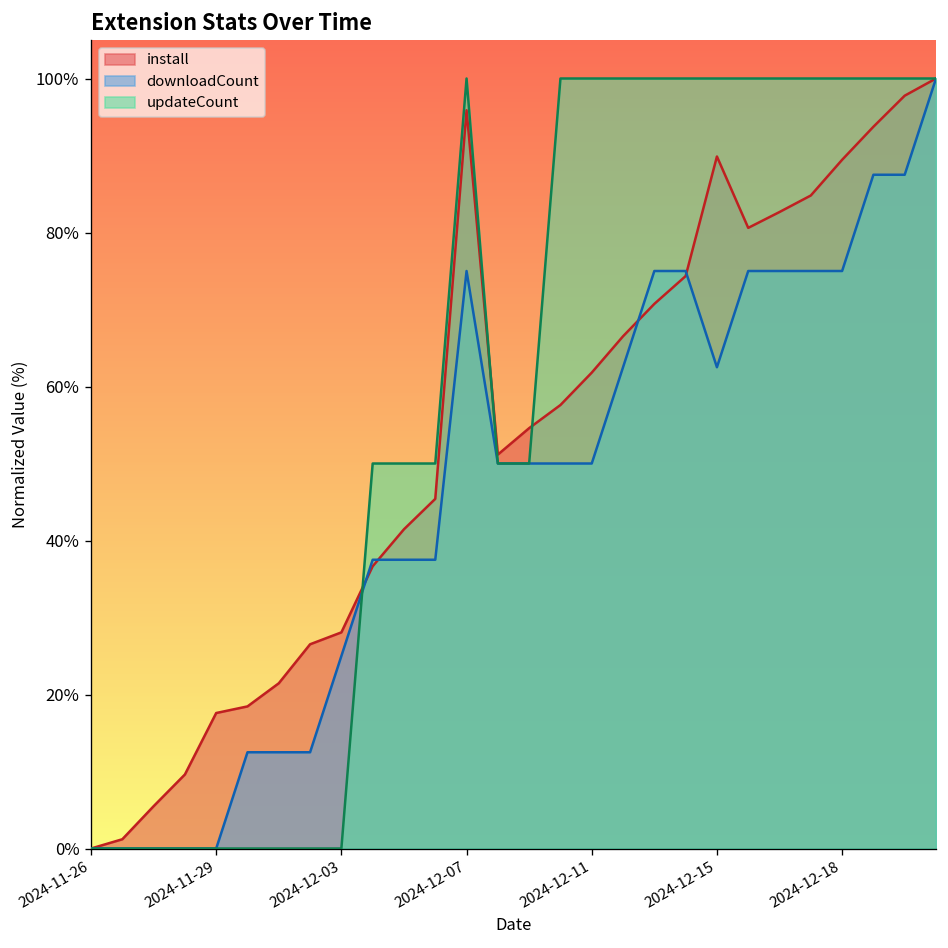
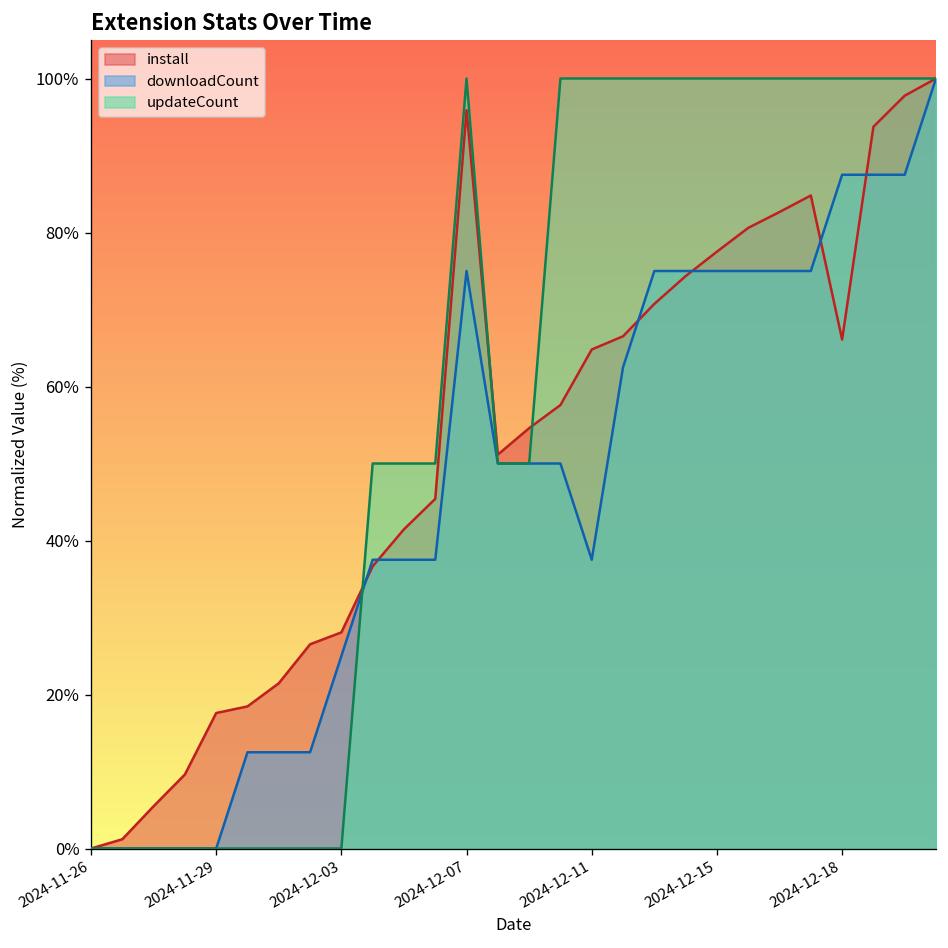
  {
    "install": {
      "2024-11-29": "18%",
      "2024-12-03": "28%",
      "2024-12-07": "96%",
-     "2024-12-11": "62%",
-     "2024-12-15": "90%",
-     "2024-12-18": "89%"
+     "2024-12-11": "65%",
+     "2024-12-15": "78%",
+     "2024-12-18": "66%"
    },
    "downloadCount": {
      "2024-12-03": "25%",
      "2024-12-07": "75%",
-     "2024-12-11": "50%",
-     "2024-12-15": "63%",
-     "2024-12-18": "75%"
+     "2024-12-11": "38%",
+     "2024-12-15": "75%",
+     "2024-12-18": "88%"
    },
    "updateCount": {
      "2024-12-03": "0%",
      "2024-12-07": "100%",
      "2024-12-11": "100%",
      "2024-12-15": "100%",
      "2024-12-18": "100%"
    }
  }
